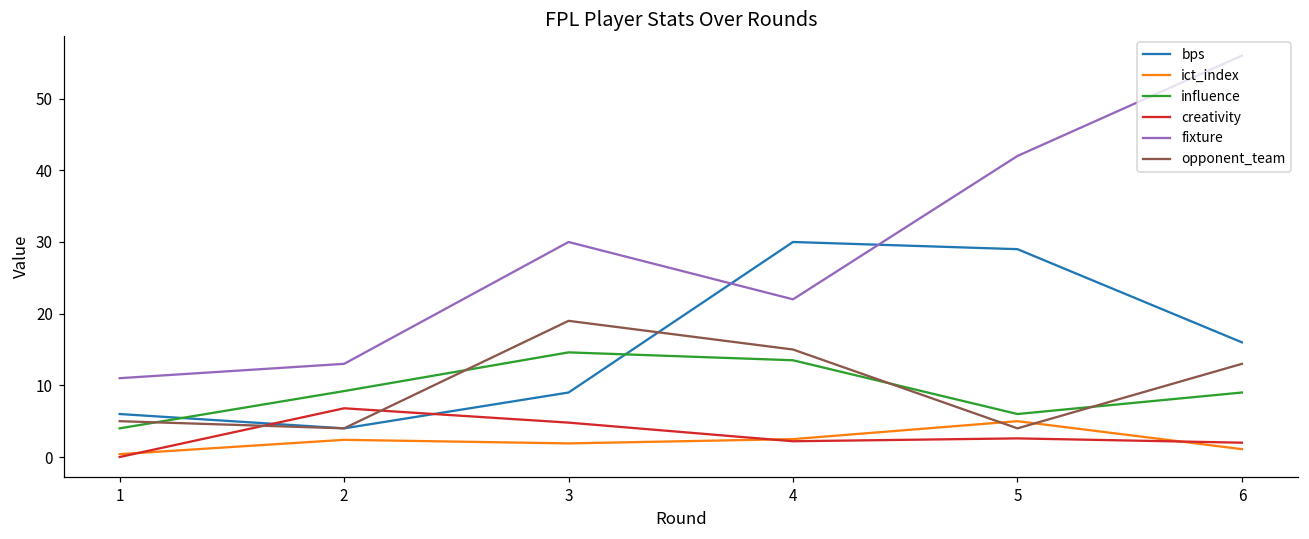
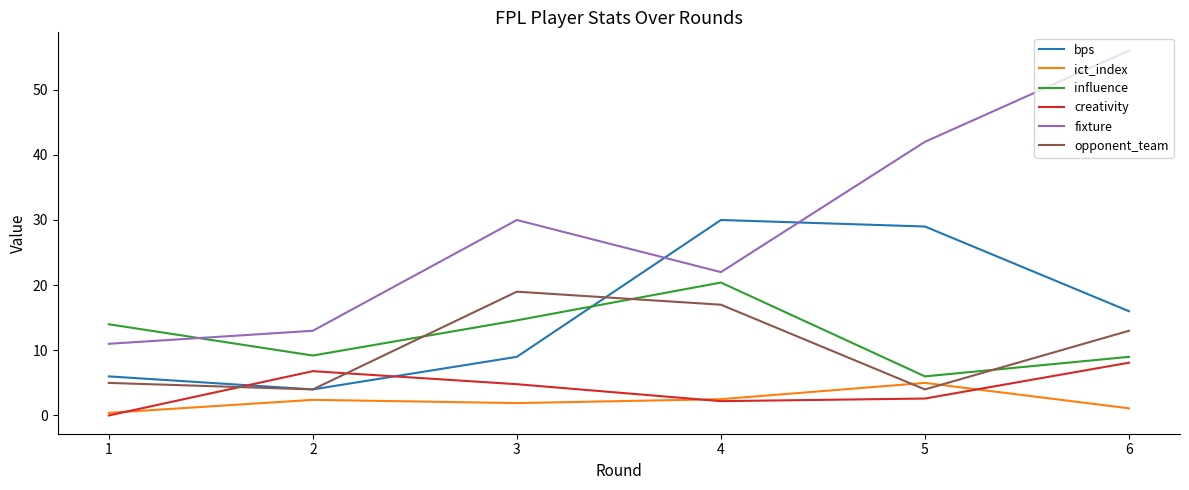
  {
    "bps": {
      "1": 6,
      "3": 9,
      "4": 30,
      "5": 29,
      "6": 16
    },
    "ict_index": {
      "1": 0,
      "2": 2,
      "3": 2,
      "5": 5,
      "6": 1
    },
    "influence": {
-     "1": 4,
+     "1": 14,
      "2": 9,
      "3": 15,
-     "4": 14,
+     "4": 20,
      "5": 6,
      "6": 9
    },
    "creativity": {
      "1": 0,
      "2": 7,
      "3": 5,
      "5": 3,
-     "6": 2
+     "6": 8
    },
    "fixture": {
      "1": 11,
      "2": 13,
      "3": 30,
      "4": 22,
      "5": 42
    },
    "opponent_team": {
      "1": 5,
      "3": 19,
-     "4": 15,
+     "4": 17,
      "5": 4,
      "6": 13
    }
  }
